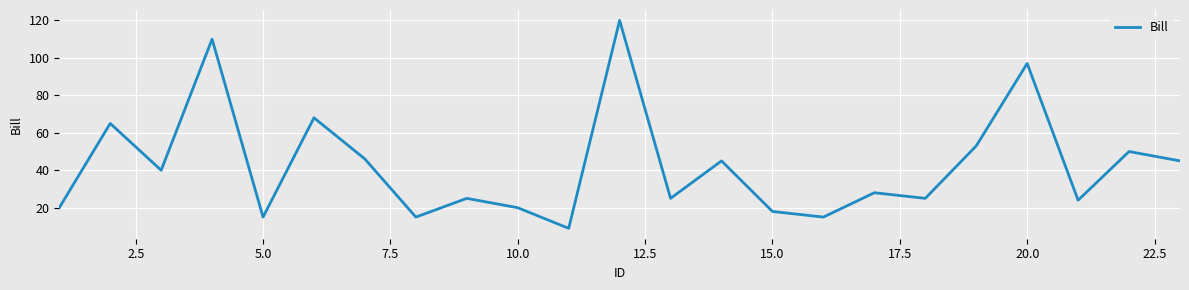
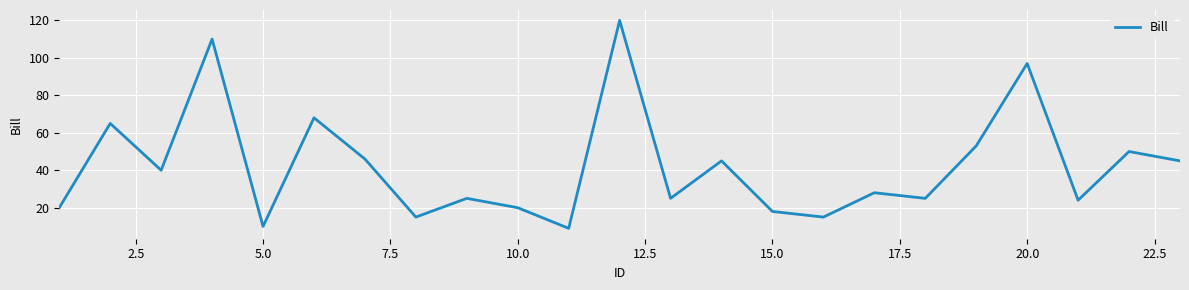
  {
-   "5.0": 15,
+   "5.0": 10,
    "10.0": 20,
    "15.0": 18,
    "20.0": 97
  }
